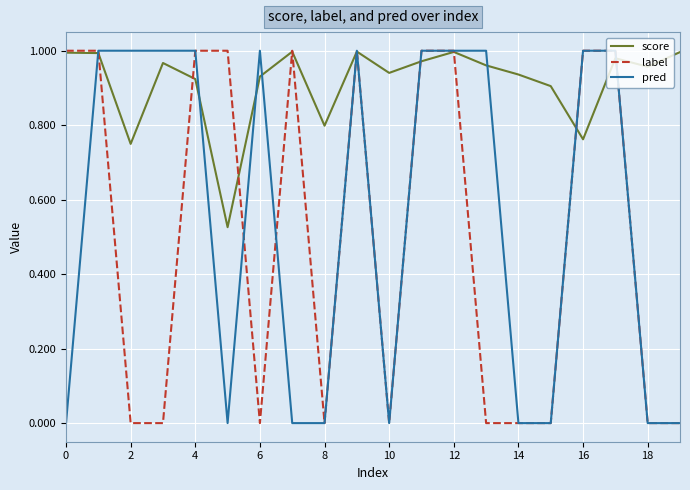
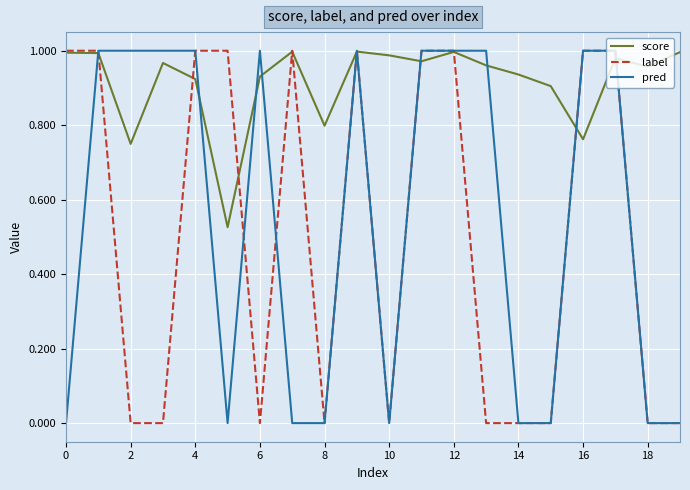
  {
    "score": {
      "2": 0.75,
      "4": 0.92,
      "6": 0.93,
      "8": 0.80,
-     "10": 0.94,
+     "10": 0.99,
      "14": 0.94,
      "16": 0.76
    },
    "label": {
      "2": 0.00,
      "6": 0.00
    },
    "pred": {
      "0": 0.00,
      "2": 1.00,
      "6": 1.00
    }
  }
